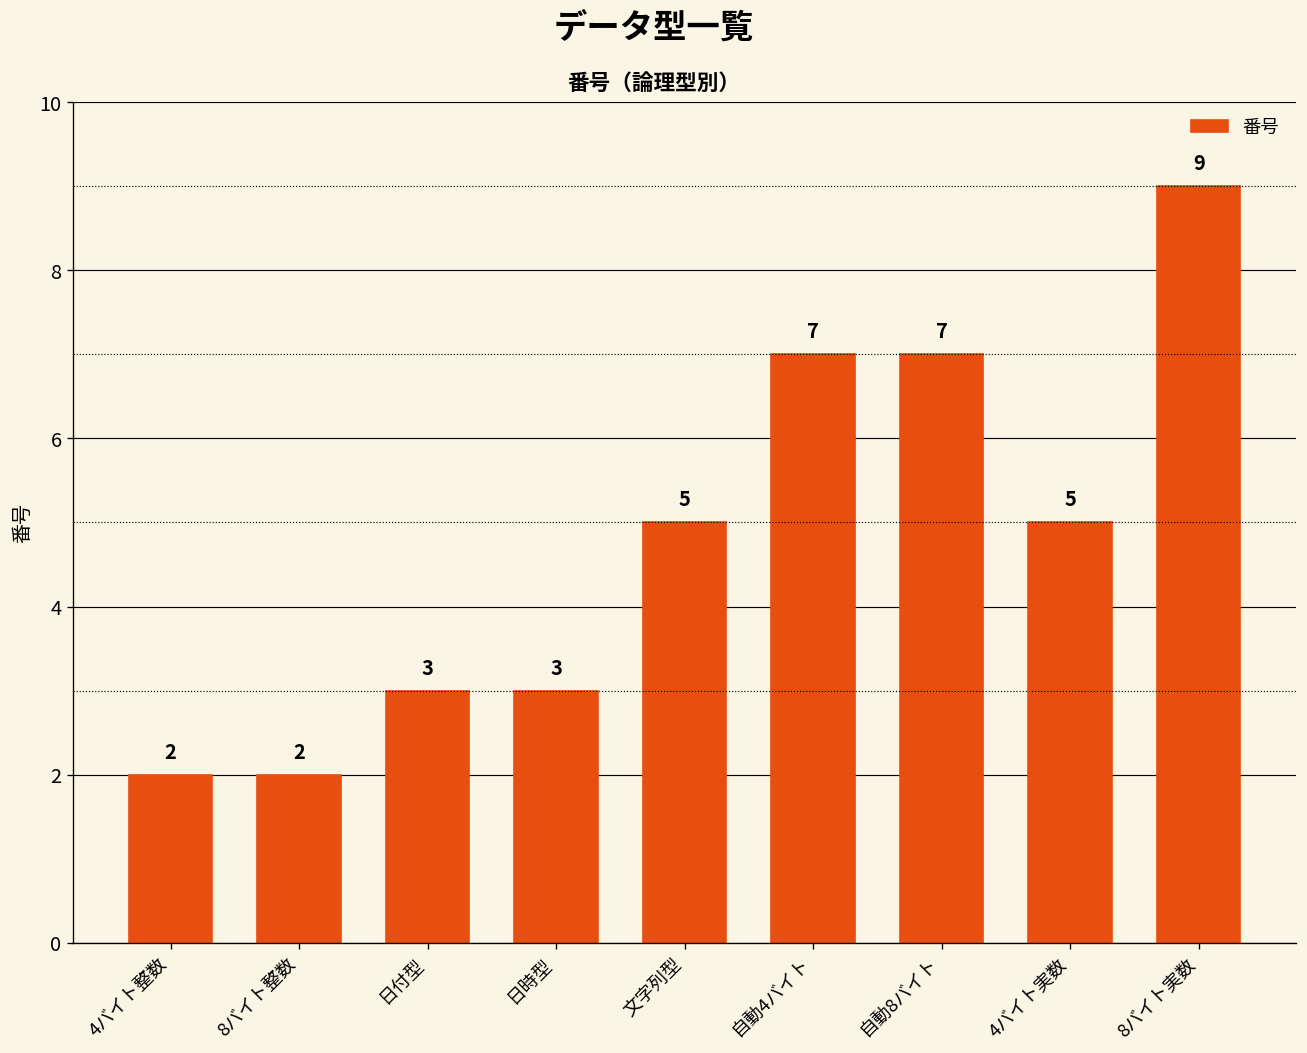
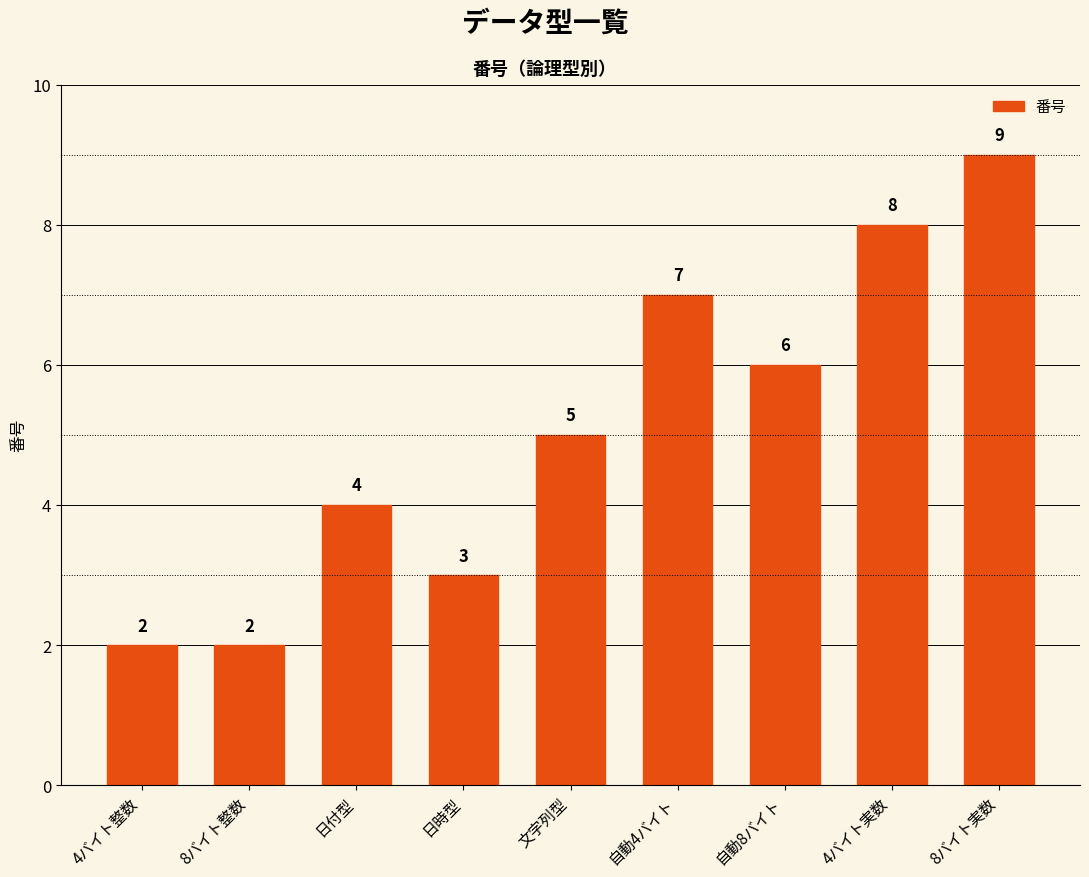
  {
    "4バイト整数": 2,
    "8バイト整数": 2,
-   "日付型": 3,
+   "日付型": 4,
    "日時型": 3,
    "文字列型": 5,
    "自動4バイト": 7,
-   "自動8バイト": 7,
-   "4バイト実数": 5,
+   "自動8バイト": 6,
+   "4バイト実数": 8,
    "8バイト実数": 9
  }
